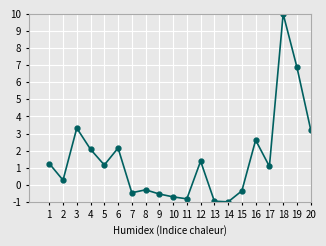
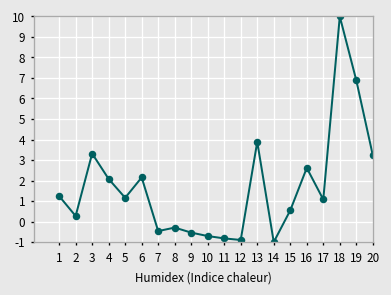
  {
    "1": 1.2,
    "2": 0.3,
    "3": 3.3,
    "4": 2.1,
    "5": 1.2,
    "6": 2.2,
    "7": -0.5,
    "8": -0.3,
    "9": -0.5,
    "10": -0.7,
    "11": -0.8,
-   "12": 1.4,
-   "13": -1.0,
+   "12": -0.9,
+   "13": 3.9,
    "14": -1.0,
-   "15": -0.4,
+   "15": 0.5,
    "16": 2.6,
    "17": 1.1,
    "18": 10.0,
    "19": 6.9,
    "20": 3.2
  }
